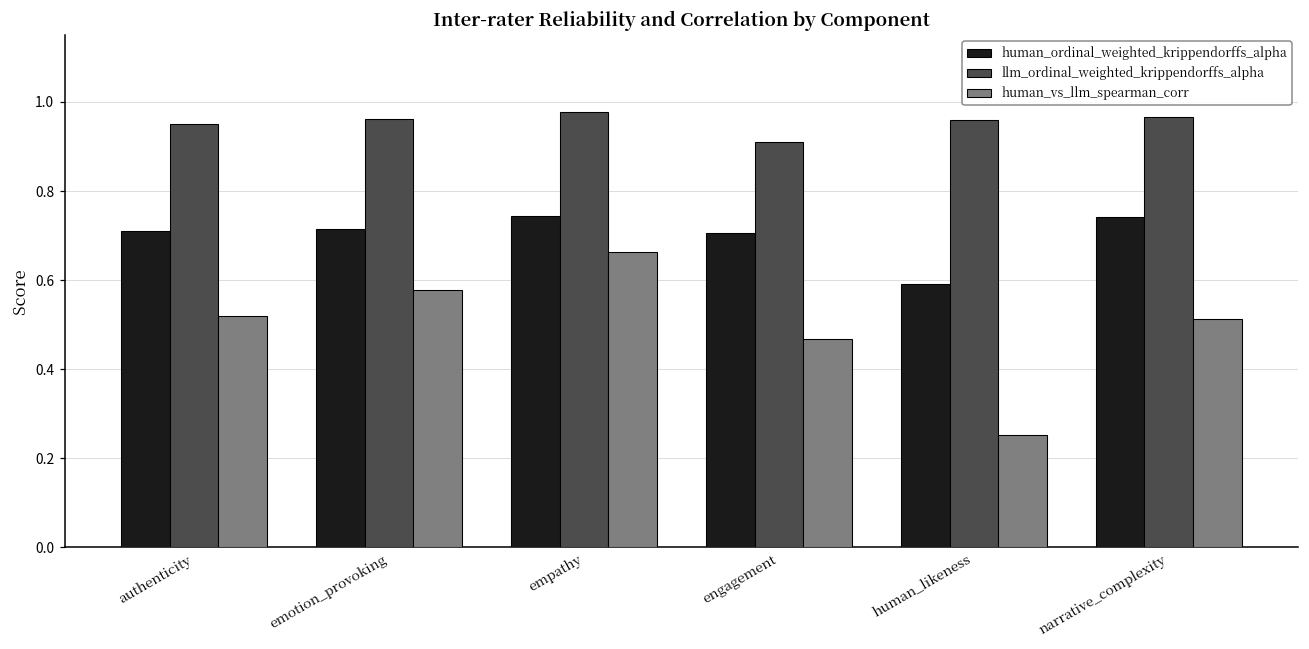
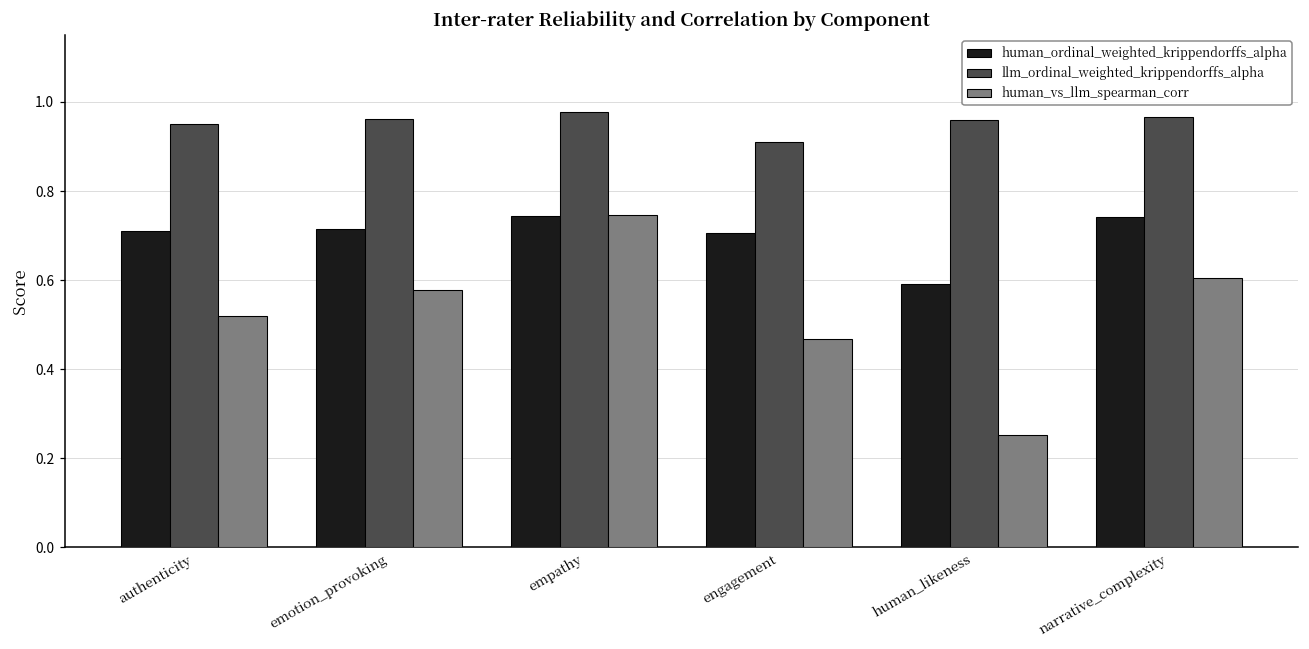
  {
    "human_ordinal_weighted_krippendorffs_alpha": {
      "authenticity": 0.71,
      "emotion_provoking": 0.71,
      "empathy": 0.74,
      "engagement": 0.70,
      "human_likeness": 0.59,
      "narrative_complexity": 0.74
    },
    "llm_ordinal_weighted_krippendorffs_alpha": {
      "authenticity": 0.95,
      "emotion_provoking": 0.96,
      "empathy": 0.98,
      "engagement": 0.91,
      "human_likeness": 0.96,
      "narrative_complexity": 0.97
    },
    "human_vs_llm_spearman_corr": {
      "authenticity": 0.52,
      "emotion_provoking": 0.58,
-     "empathy": 0.66,
+     "empathy": 0.75,
      "engagement": 0.47,
      "human_likeness": 0.25,
-     "narrative_complexity": 0.51
+     "narrative_complexity": 0.60
    }
  }
